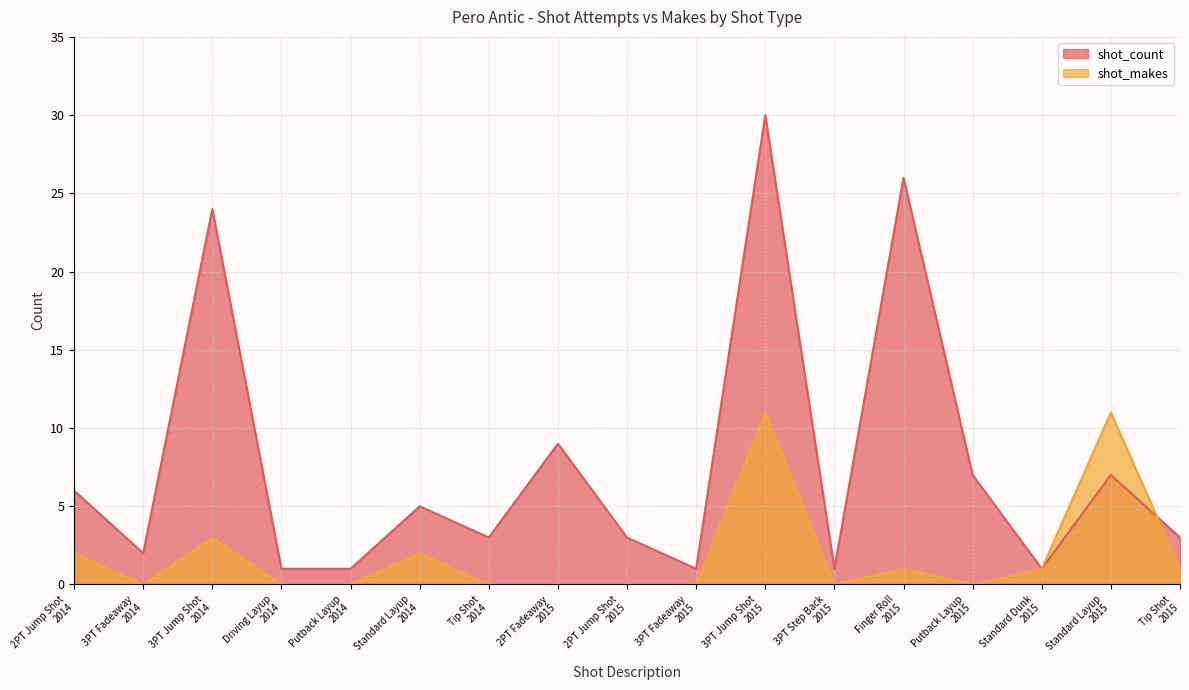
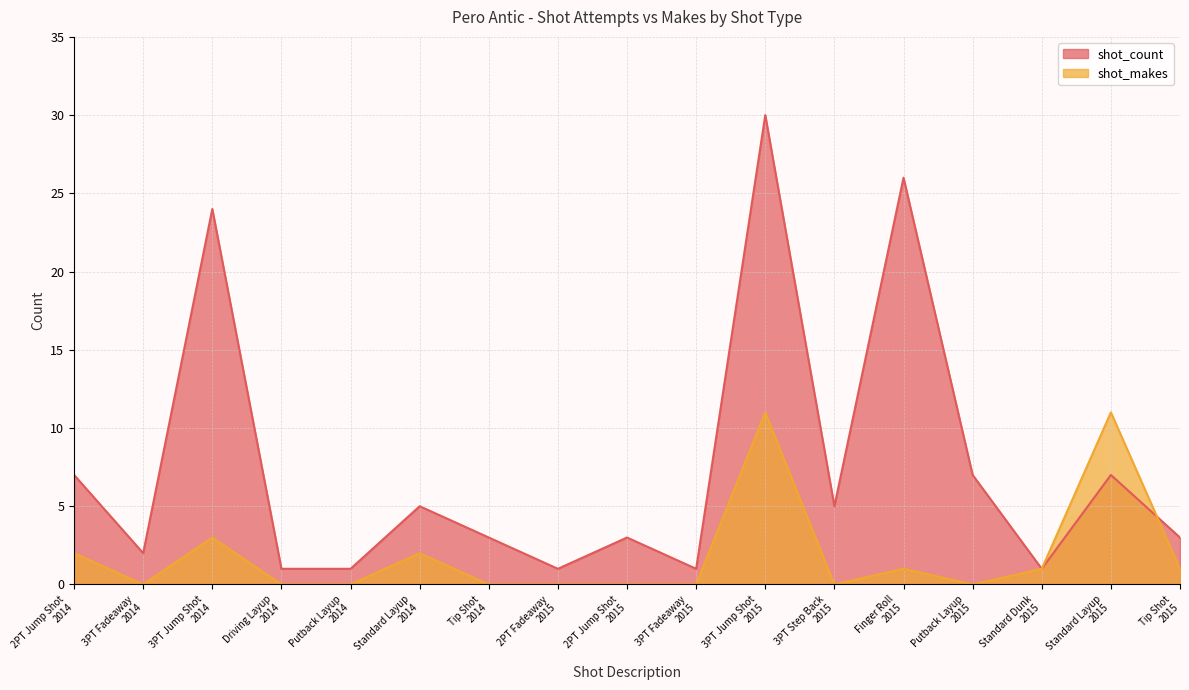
  {
    "shot_count": {
-     "2PT Jump Shot 2014": 6,
+     "2PT Jump Shot 2014": 7,
      "3PT Fadeaway 2014": 2,
      "3PT Jump Shot 2014": 24,
      "Driving Layup 2014": 1,
      "Putback Layup 2014": 1,
      "Standard Layup 2014": 5,
      "Tip Shot 2014": 3,
-     "2PT Fadeaway 2015": 9,
+     "2PT Fadeaway 2015": 1,
      "2PT Jump Shot 2015": 3,
      "3PT Fadeaway 2015": 1,
      "3PT Jump Shot 2015": 30,
-     "3PT Step Back 2015": 1,
+     "3PT Step Back 2015": 5,
      "Finger Roll 2015": 26,
      "Putback Layup 2015": 7,
      "Standard Layup 2015": 7,
      "Tip Shot 2015": 3
    },
    "shot_makes": {
      "2PT Jump Shot 2014": 2,
      "3PT Fadeaway 2014": 0,
      "3PT Jump Shot 2014": 3,
      "Driving Layup 2014": 0,
      "Putback Layup 2014": 0,
      "Standard Layup 2014": 2,
      "Tip Shot 2014": 0,
      "2PT Fadeaway 2015": 0,
      "2PT Jump Shot 2015": 0,
      "3PT Fadeaway 2015": 0,
      "3PT Jump Shot 2015": 11,
      "3PT Step Back 2015": 0,
      "Finger Roll 2015": 1,
      "Putback Layup 2015": 0,
      "Standard Layup 2015": 11,
      "Tip Shot 2015": 1
    }
  }
